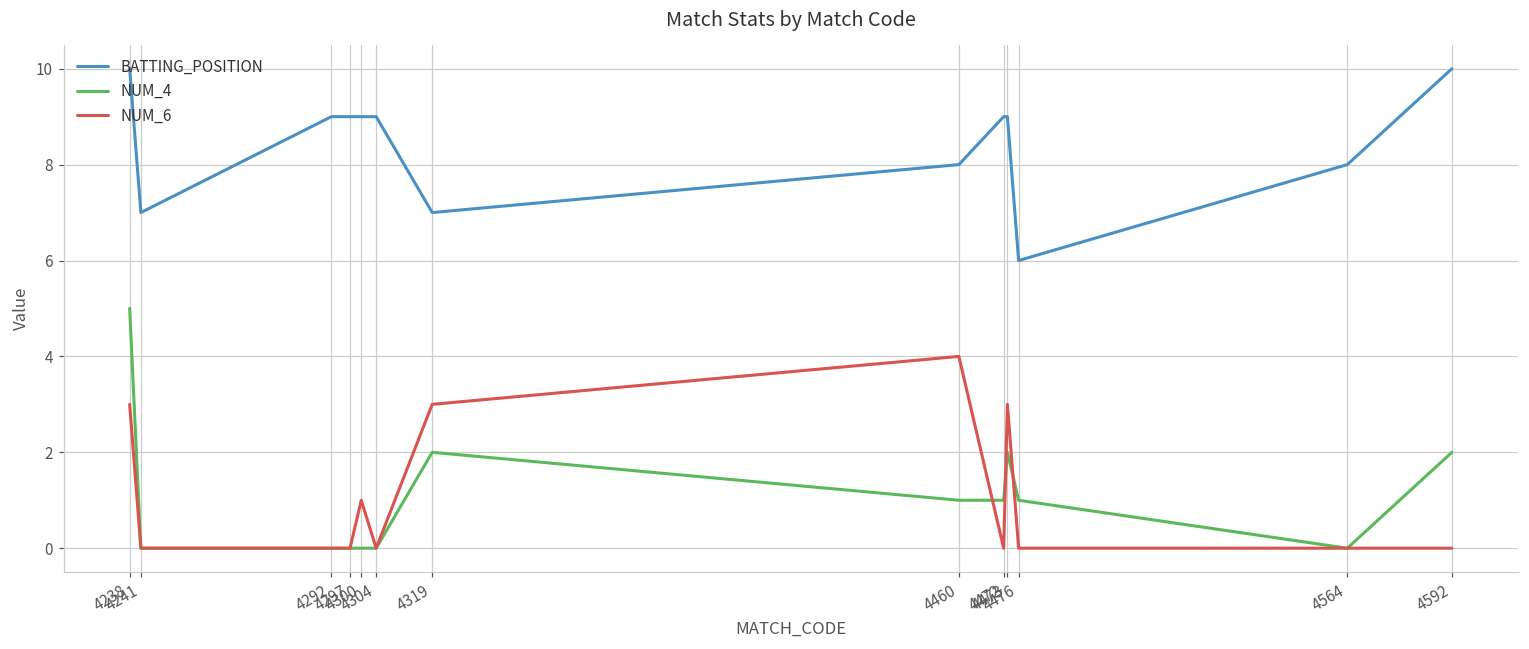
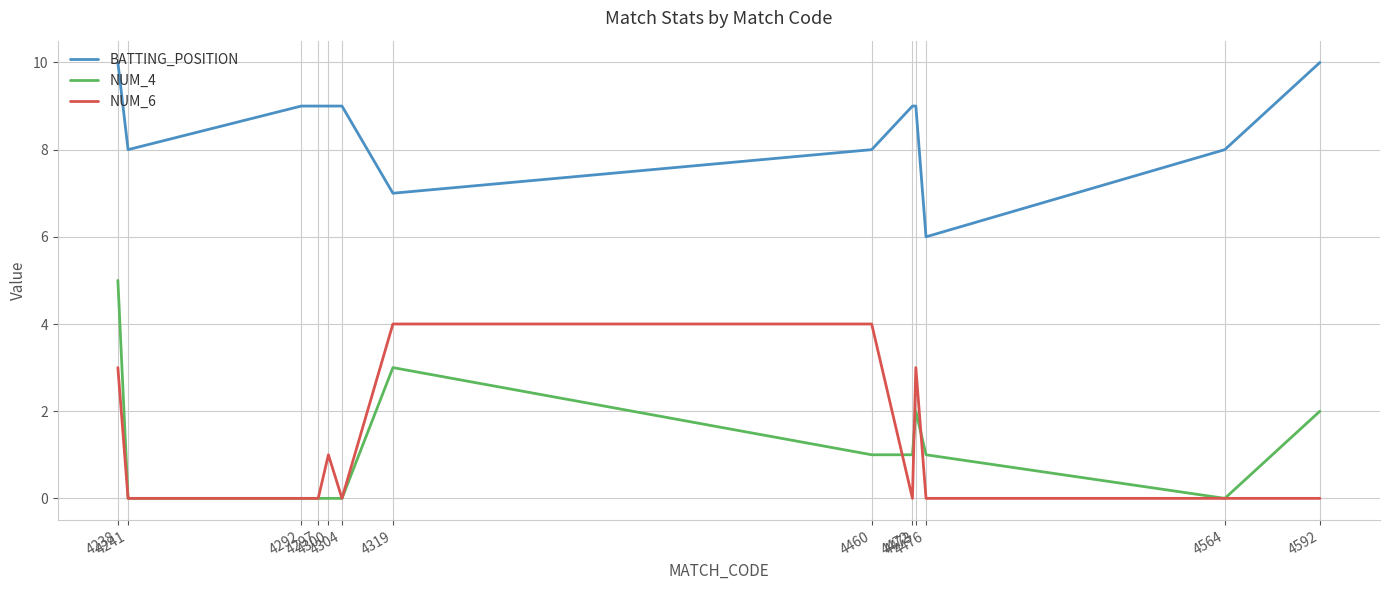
  {
    "BATTING_POSITION": {
      "4238": 10,
-     "4241": 7,
+     "4241": 8,
      "4292": 9,
      "4297": 9,
      "4300": 9,
      "4304": 9,
      "4319": 7,
      "4460": 8,
      "4472": 9,
      "4473": 9,
      "4476": 6,
      "4564": 8,
      "4592": 10
    },
    "NUM_4": {
      "4238": 5,
      "4300": 0,
-     "4319": 2,
+     "4319": 3,
      "4460": 1,
      "4472": 1,
      "4473": 2,
      "4476": 1,
      "4592": 2
    },
    "NUM_6": {
      "4238": 3,
      "4300": 1,
-     "4319": 3,
+     "4319": 4,
      "4460": 4,
      "4472": 0,
      "4473": 3,
      "4476": 0,
      "4592": 0
    }
  }
